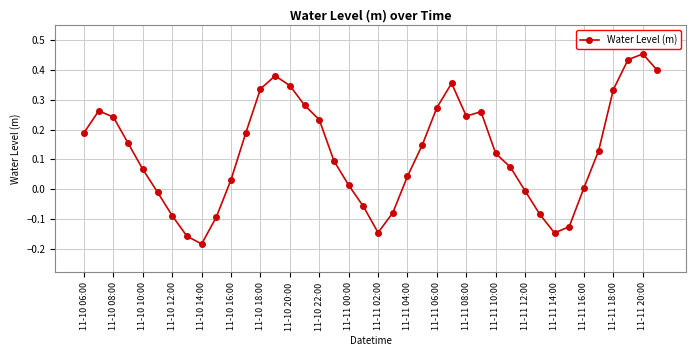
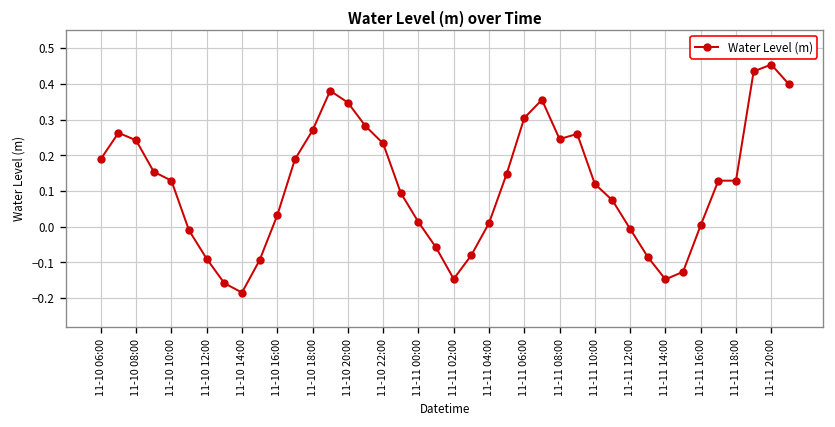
  {
    "11-10 06:00": 0.19,
    "11-10 08:00": 0.24,
-   "11-10 10:00": 0.07,
+   "11-10 10:00": 0.13,
    "11-10 12:00": -0.09,
    "11-10 14:00": -0.18,
    "11-10 16:00": 0.03,
-   "11-10 18:00": 0.34,
+   "11-10 18:00": 0.27,
    "11-10 20:00": 0.35,
    "11-10 22:00": 0.23,
    "11-11 00:00": 0.01,
    "11-11 02:00": -0.15,
-   "11-11 04:00": 0.04,
-   "11-11 06:00": 0.27,
+   "11-11 04:00": 0.01,
+   "11-11 06:00": 0.30,
    "11-11 08:00": 0.25,
    "11-11 10:00": 0.12,
    "11-11 12:00": -0.01,
    "11-11 14:00": -0.15,
    "11-11 16:00": 0.00,
-   "11-11 18:00": 0.33,
+   "11-11 18:00": 0.13,
    "11-11 20:00": 0.45
  }
